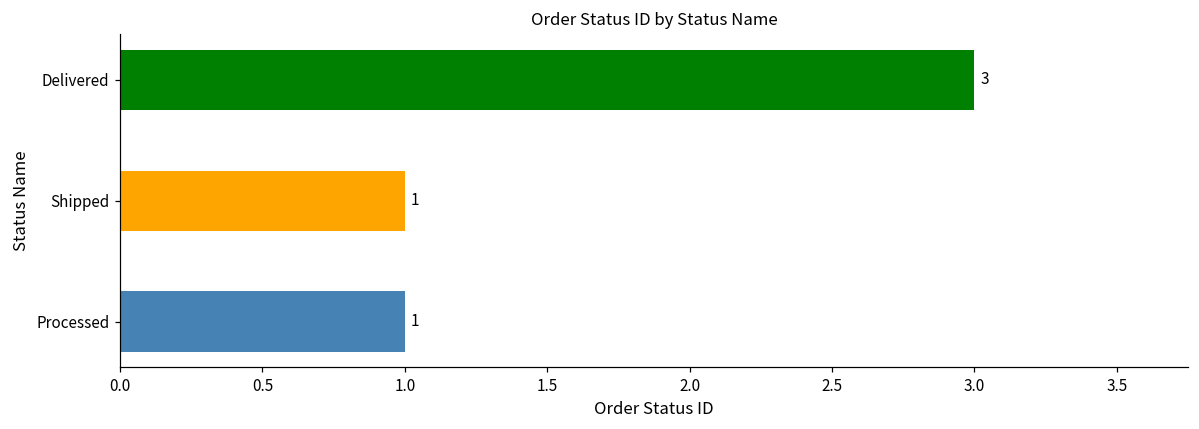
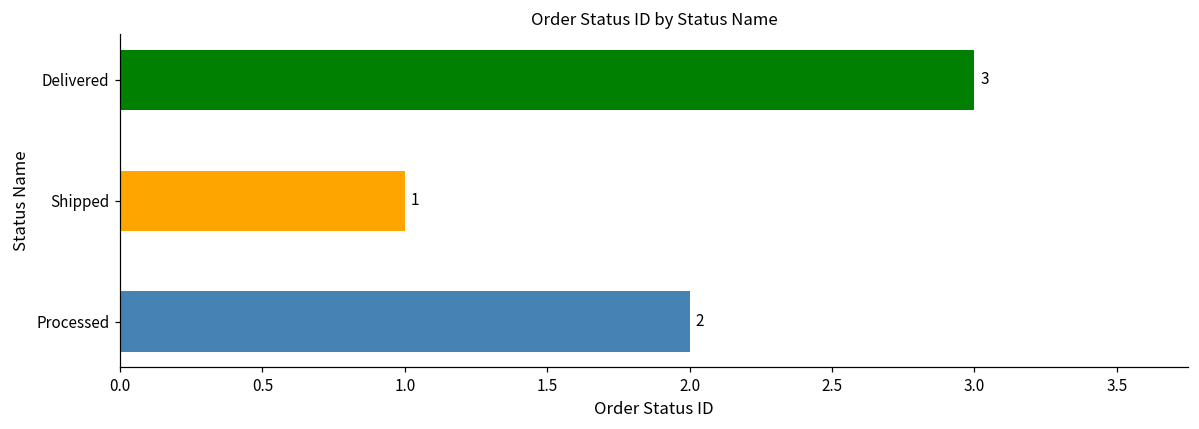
  {
    "Delivered": 3,
    "Shipped": 1,
-   "Processed": 1
+   "Processed": 2
  }
